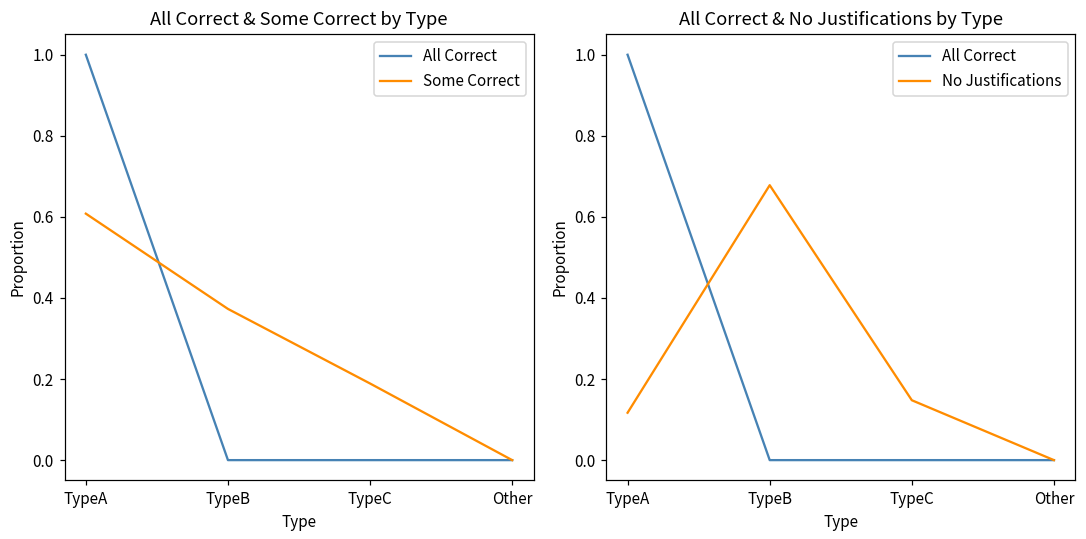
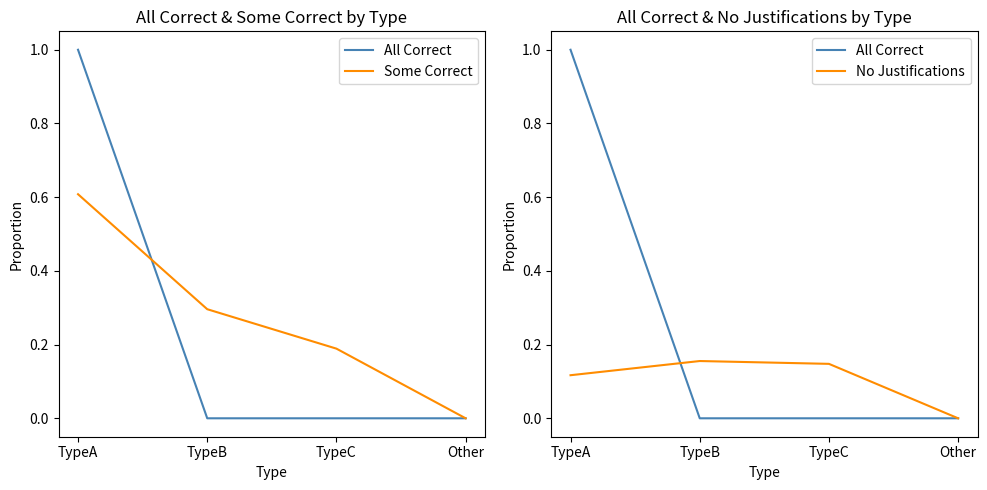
  {
    "All Correct & Some Correct by Type": {
      "All Correct": {
        "TypeA": 1.00,
        "TypeB": 0.00,
        "TypeC": 0.00
      },
      "Some Correct": {
        "TypeA": 0.61,
-       "TypeB": 0.37,
+       "TypeB": 0.30,
        "TypeC": 0.19
      }
    },
    "All Correct & No Justifications by Type": {
      "All Correct": {
        "TypeA": 1.00,
        "TypeB": 0.00,
        "TypeC": 0.00
      },
      "No Justifications": {
        "TypeA": 0.12,
-       "TypeB": 0.68,
+       "TypeB": 0.16,
        "TypeC": 0.15
      }
    }
  }
